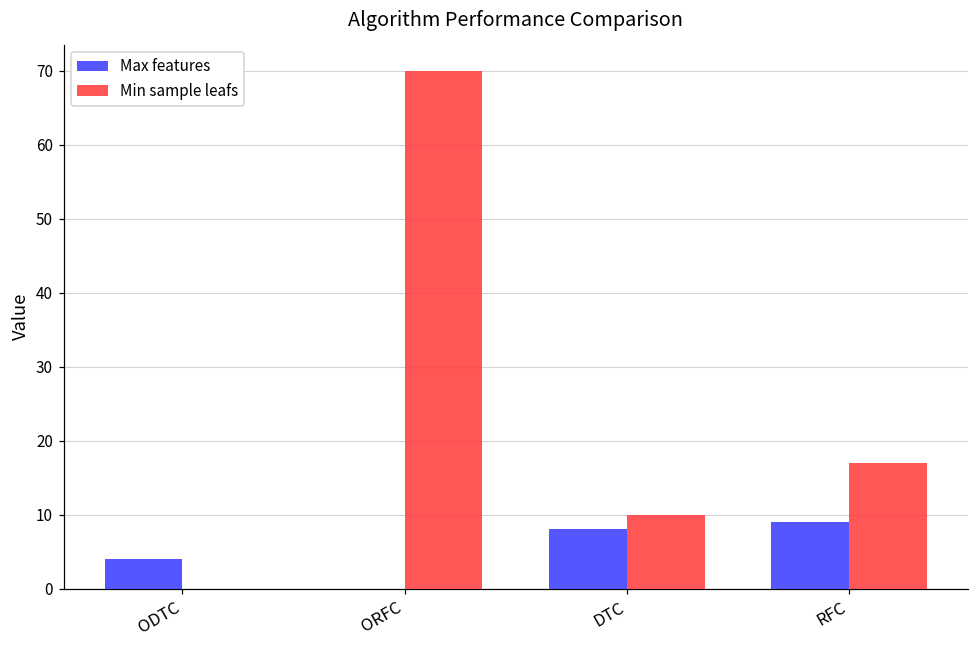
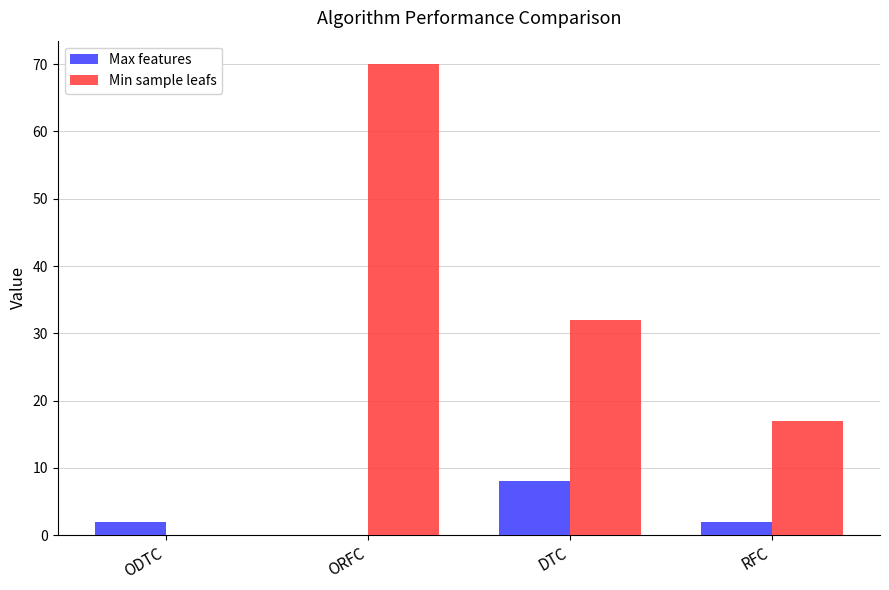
  {
    "Max features": {
-     "ODTC": 4,
+     "ODTC": 2,
      "ORFC": 0,
      "DTC": 8,
-     "RFC": 9
+     "RFC": 2
    },
    "Min sample leafs": {
      "ODTC": 0,
      "ORFC": 70,
-     "DTC": 10,
+     "DTC": 32,
      "RFC": 17
    }
  }
